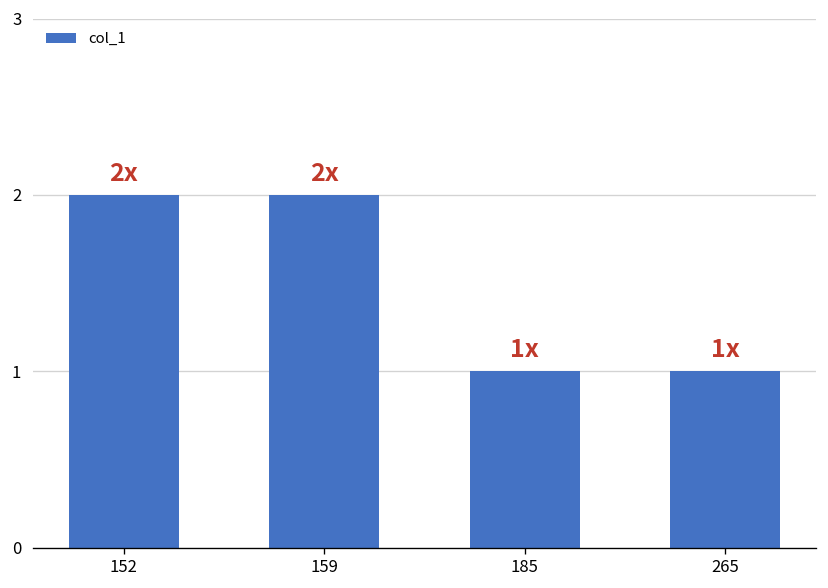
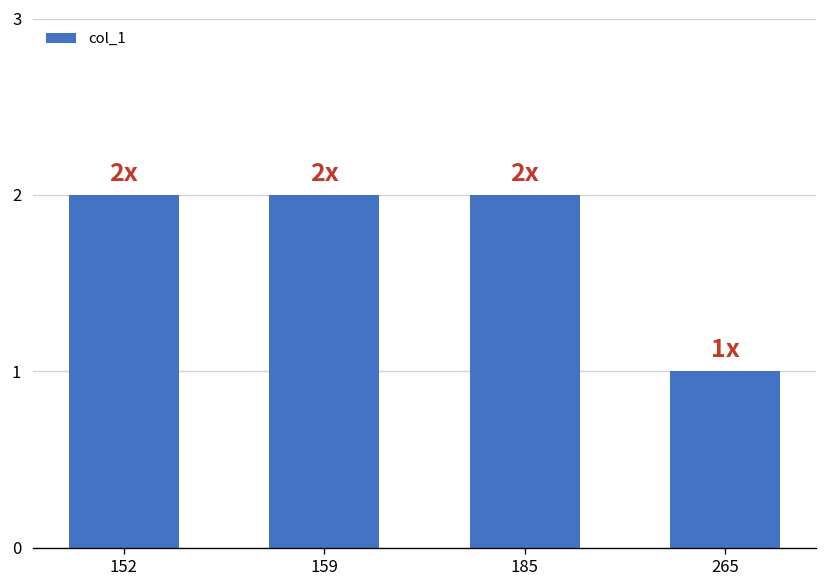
  {
    "152": "2x",
    "159": "2x",
-   "185": "1x",
+   "185": "2x",
    "265": "1x"
  }
